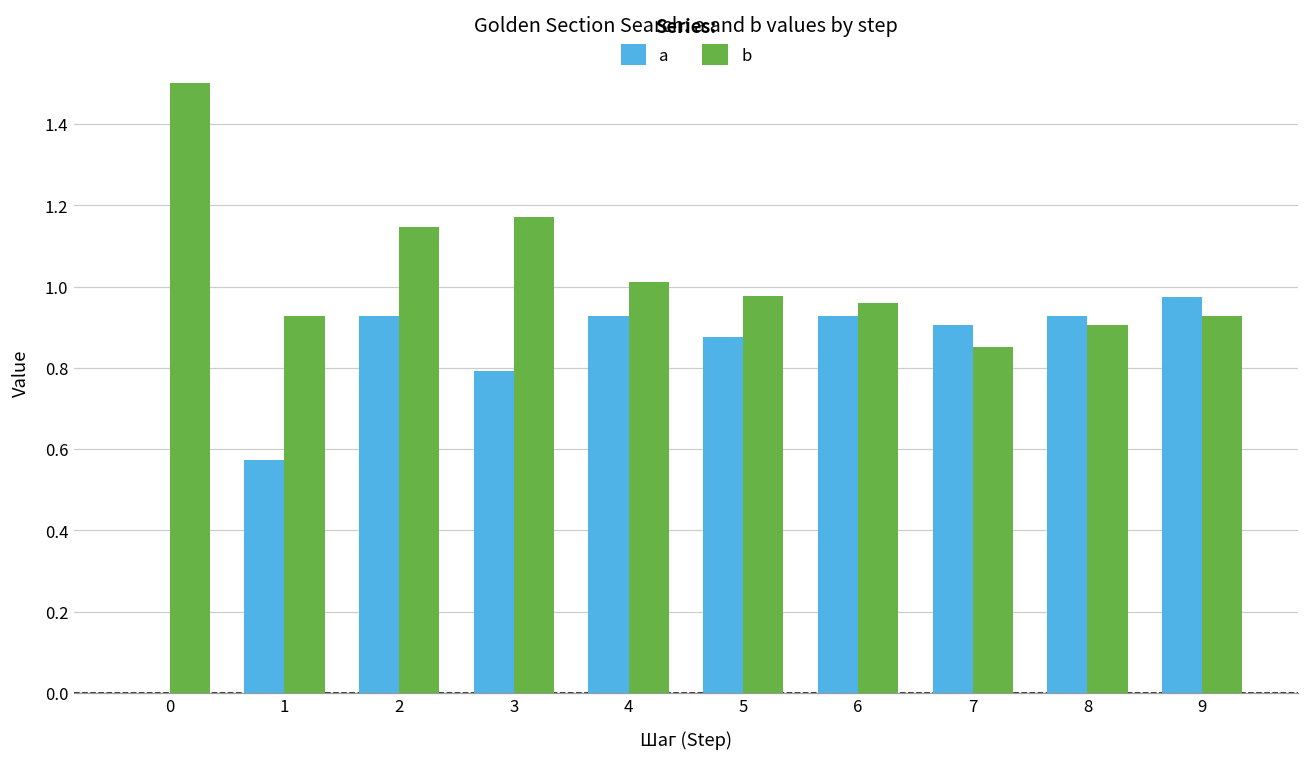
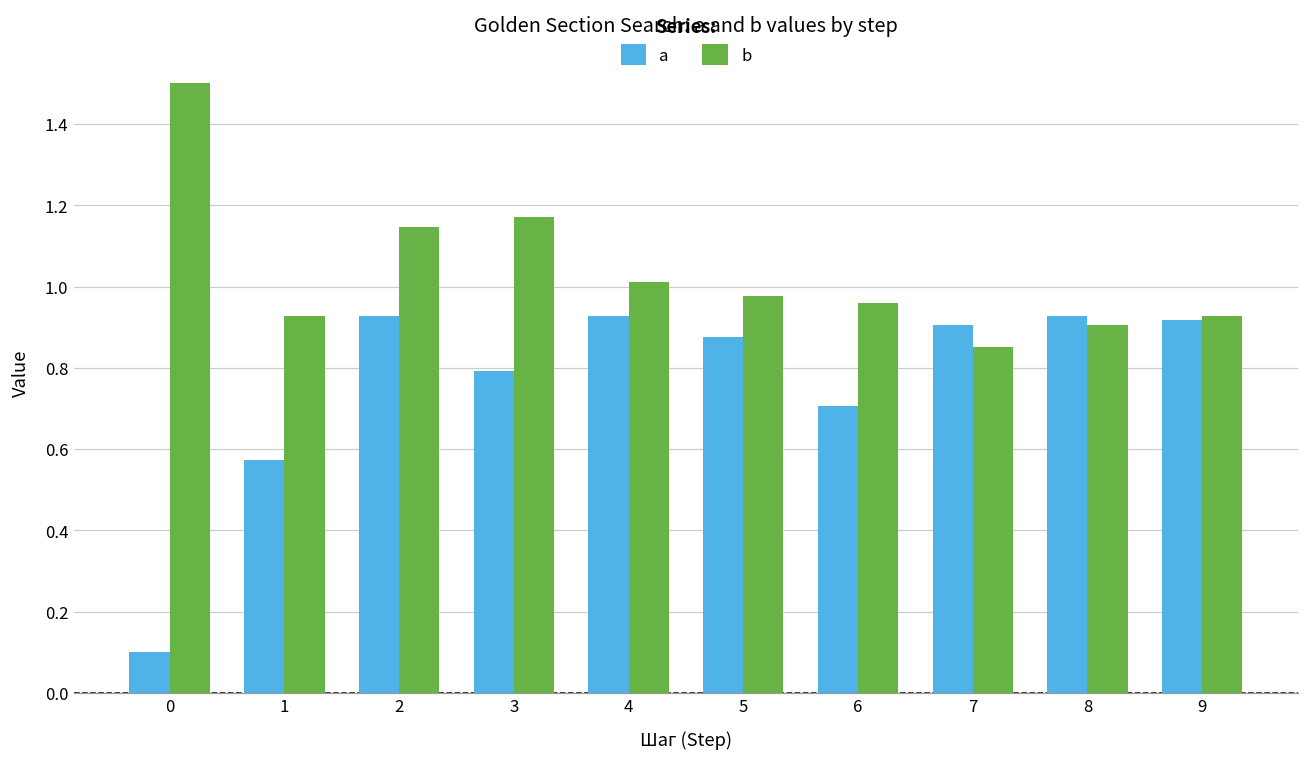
  {
    "a": {
-     "0": 0.0,
+     "0": 0.1,
      "1": 0.57,
      "2": 0.93,
      "3": 0.79,
      "4": 0.93,
      "5": 0.87,
-     "6": 0.93,
+     "6": 0.71,
      "7": 0.91,
      "8": 0.93,
-     "9": 0.97
+     "9": 0.92
    },
    "b": {
      "0": 1.50,
      "1": 0.93,
      "2": 1.15,
      "3": 1.17,
      "4": 1.01,
      "5": 0.98,
      "6": 0.96,
      "7": 0.85,
      "8": 0.90,
      "9": 0.93
    }
  }
